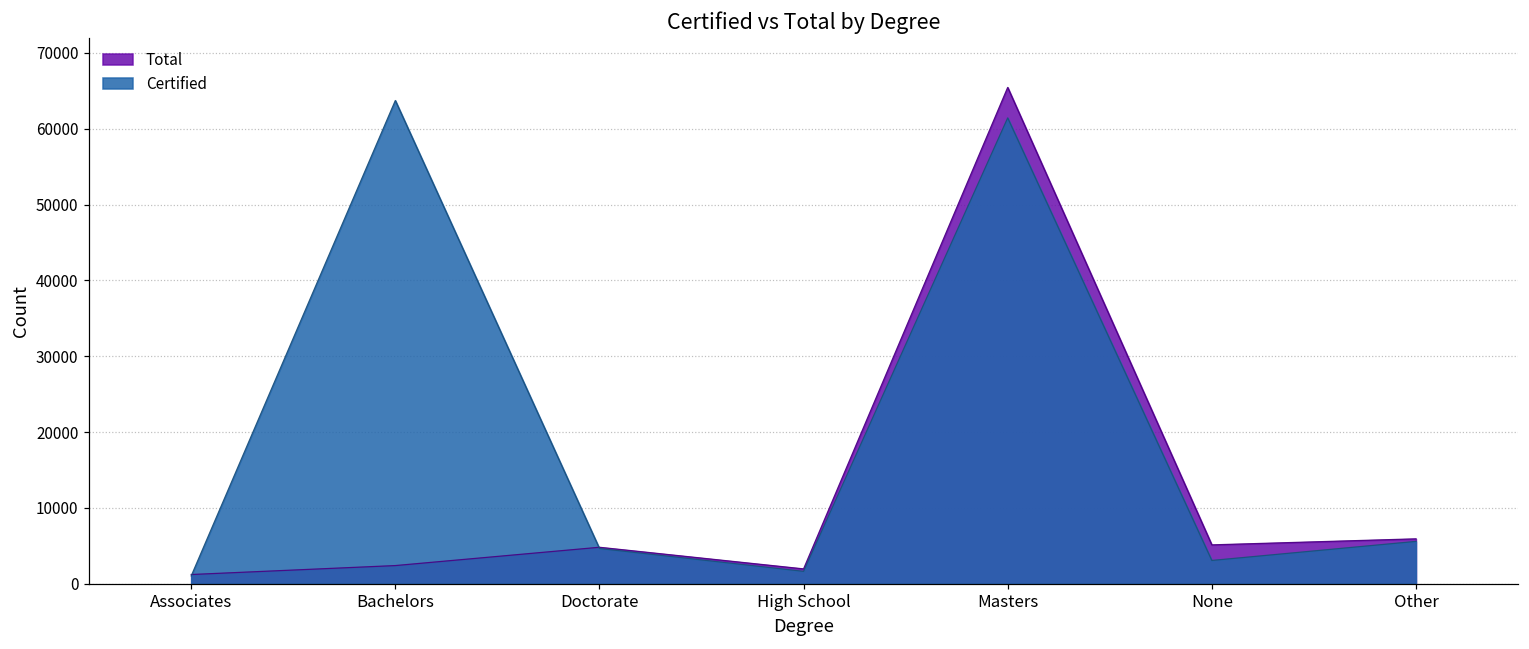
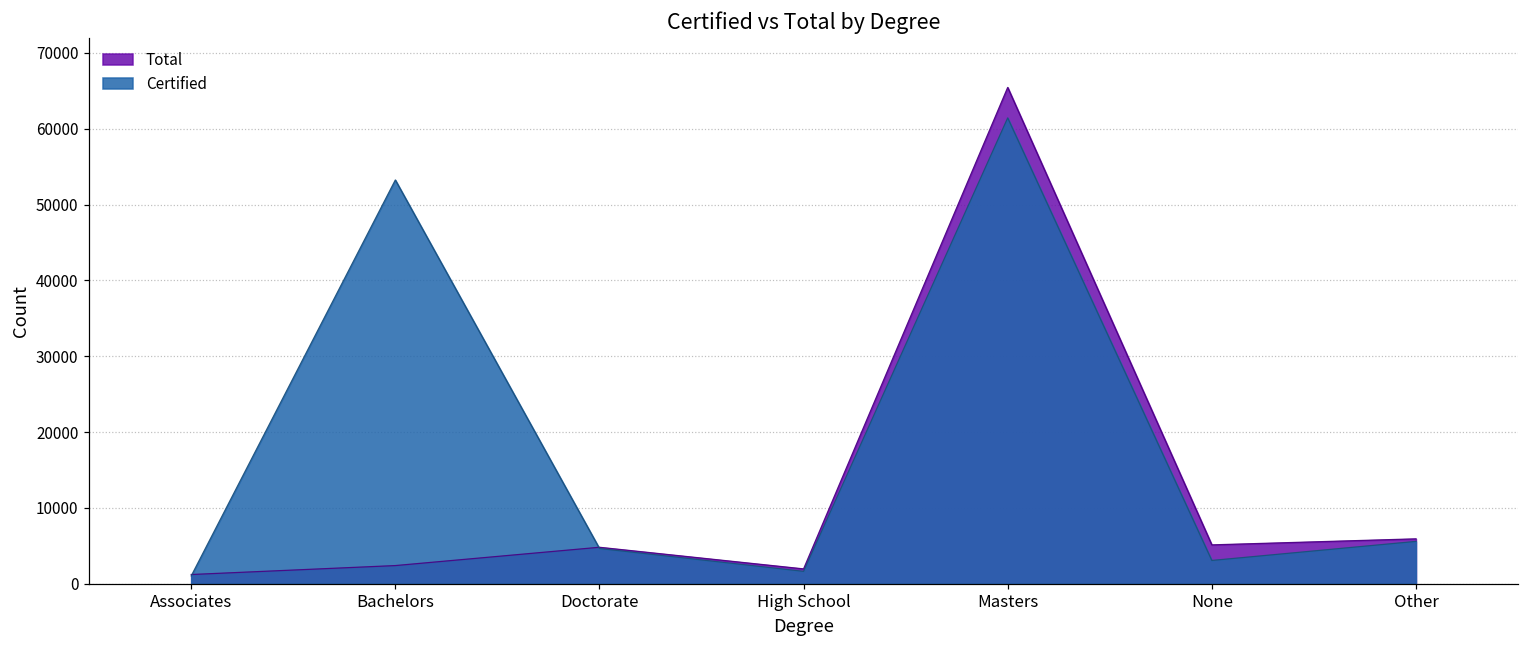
  {
    "Total": {
      "Bachelors": 2000,
      "Masters": 65000,
      "None": 5000
    },
    "Certified": {
-     "Bachelors": 64000,
+     "Bachelors": 53000,
      "Masters": 61000,
      "None": 3000
    }
  }
